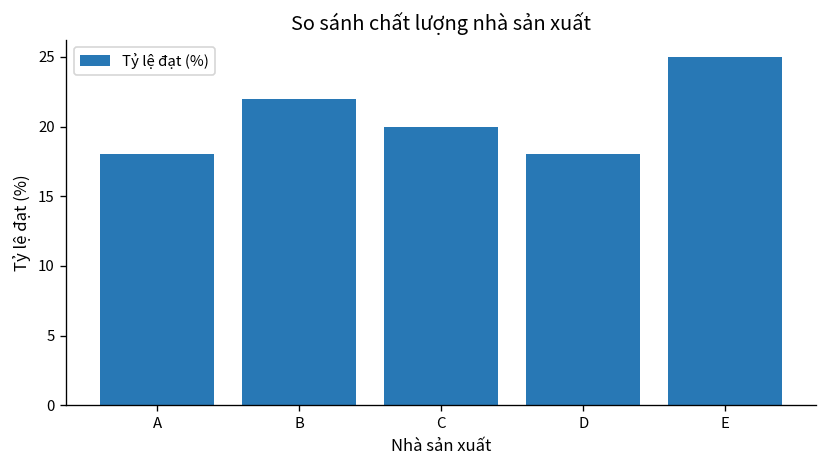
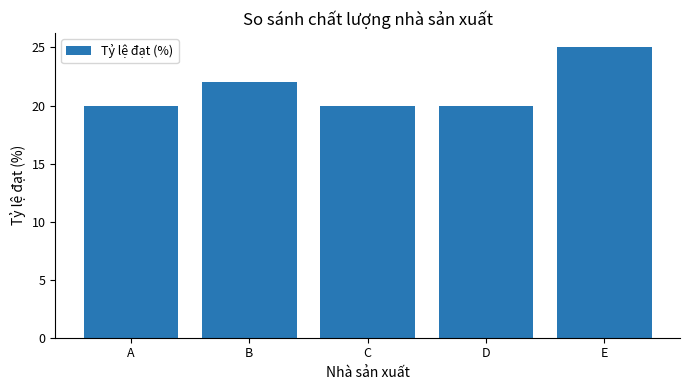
  {
-   "A": 18,
+   "A": 20,
    "B": 22,
    "C": 20,
-   "D": 18,
+   "D": 20,
    "E": 25
  }
